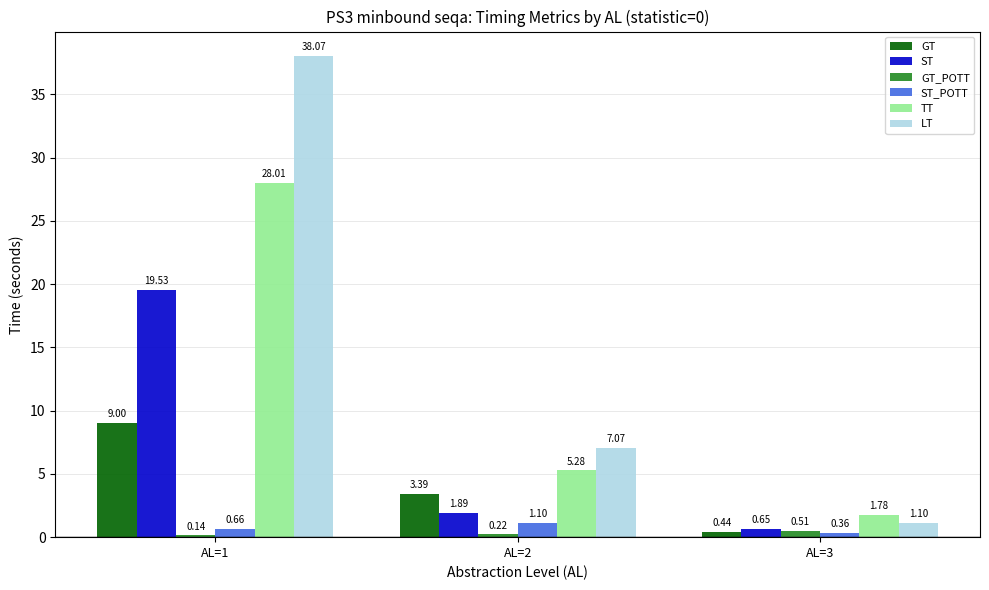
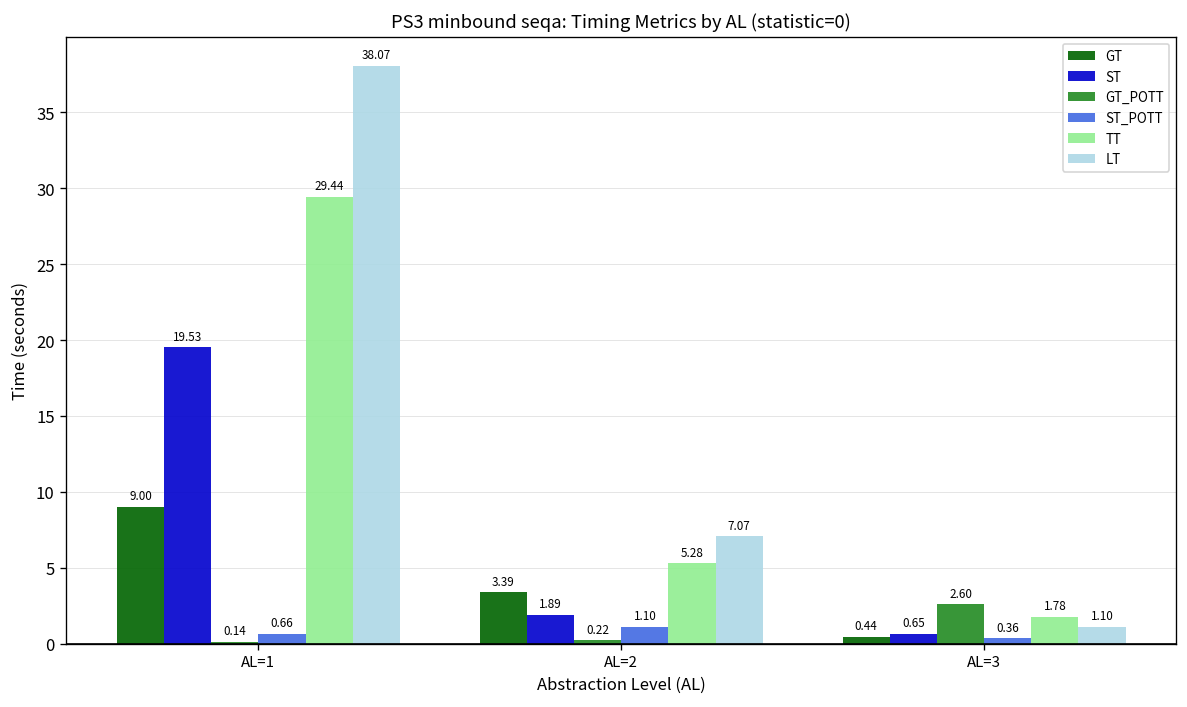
  {
    "GT": {
      "AL=1": 9.00,
      "AL=2": 3.39,
      "AL=3": 0.44
    },
    "ST": {
      "AL=1": 19.53,
      "AL=2": 1.89,
      "AL=3": 0.65
    },
    "GT_POTT": {
      "AL=1": 0.14,
      "AL=2": 0.22,
-     "AL=3": 0.51
+     "AL=3": 2.60
    },
    "ST_POTT": {
      "AL=1": 0.66,
      "AL=2": 1.10,
      "AL=3": 0.36
    },
    "TT": {
-     "AL=1": 28.01,
+     "AL=1": 29.44,
      "AL=2": 5.28,
      "AL=3": 1.78
    },
    "LT": {
      "AL=1": 38.07,
      "AL=2": 7.07,
      "AL=3": 1.10
    }
  }
